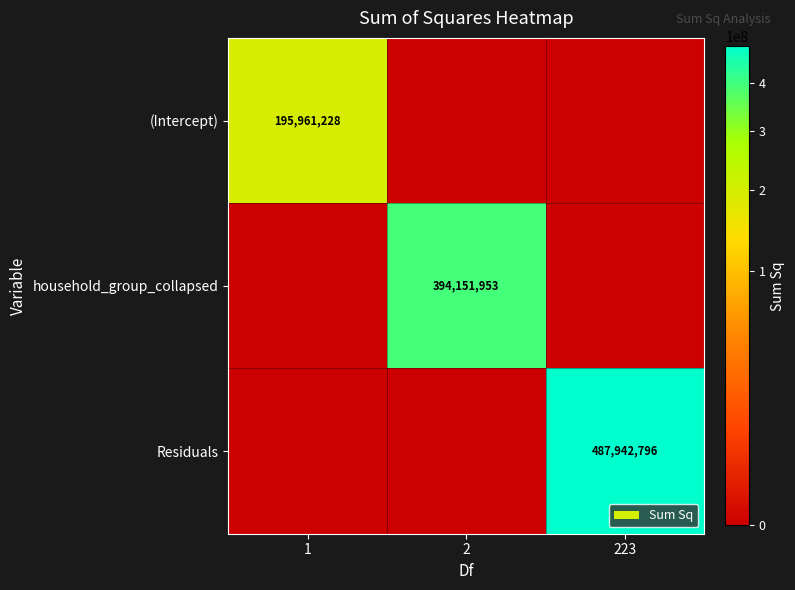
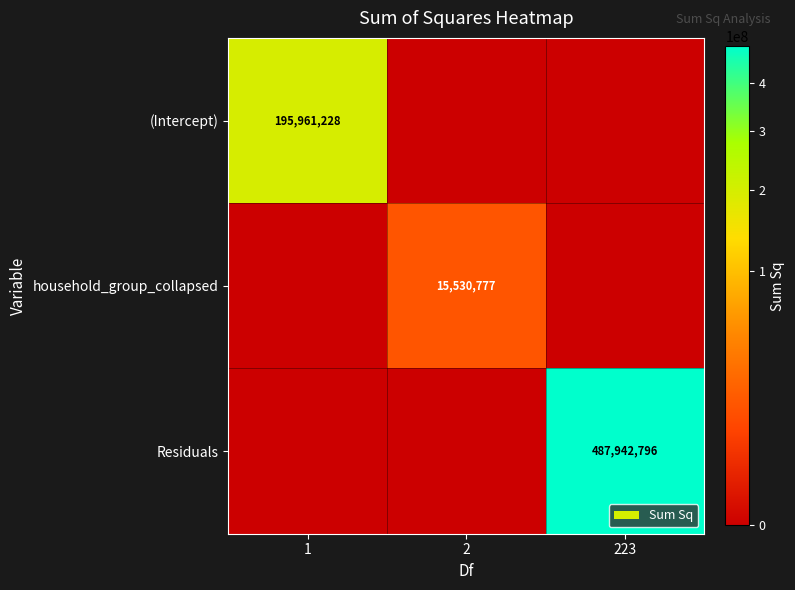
  {
    "(Intercept)": {
      "1": "195,961,228"
    },
    "household_group_collapsed": {
-     "2": "394,151,953"
+     "2": "15,530,777"
    },
    "Residuals": {
      "223": "487,942,796"
    }
  }
